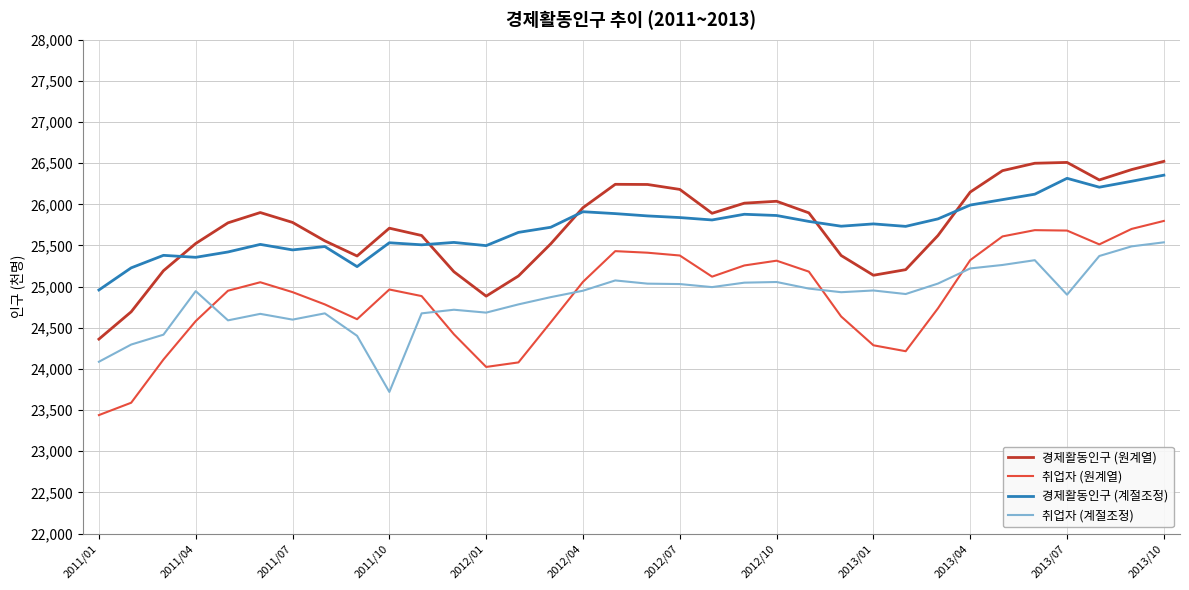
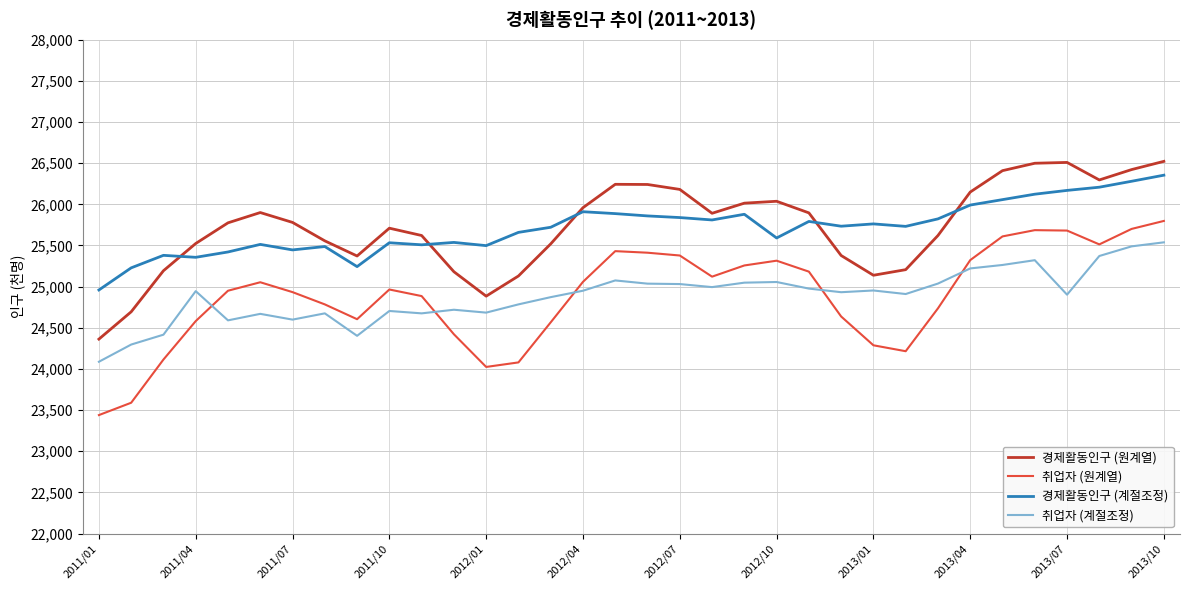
  {
    "경제활동인구 (계절조정)": {
      "2011/01": "25,000",
      "2011/04": "25,400",
      "2011/07": "25,400",
      "2011/10": "25,500",
      "2012/01": "25,500",
      "2012/04": "25,900",
      "2012/07": "25,800",
-     "2012/10": "25,900",
+     "2012/10": "25,600",
      "2013/01": "25,800",
      "2013/04": "26,000",
-     "2013/07": "26,300",
+     "2013/07": "26,200",
      "2013/10": "26,400"
    },
    "취업자 (계절조정)": {
      "2011/01": "24,100",
      "2011/04": "24,900",
      "2011/07": "24,600",
-     "2011/10": "23,700",
+     "2011/10": "24,700",
      "2012/01": "24,700",
      "2012/04": "25,000",
      "2012/07": "25,000",
      "2012/10": "25,100",
      "2013/01": "25,000",
      "2013/04": "25,200",
      "2013/07": "24,900",
      "2013/10": "25,500"
    }
  }
